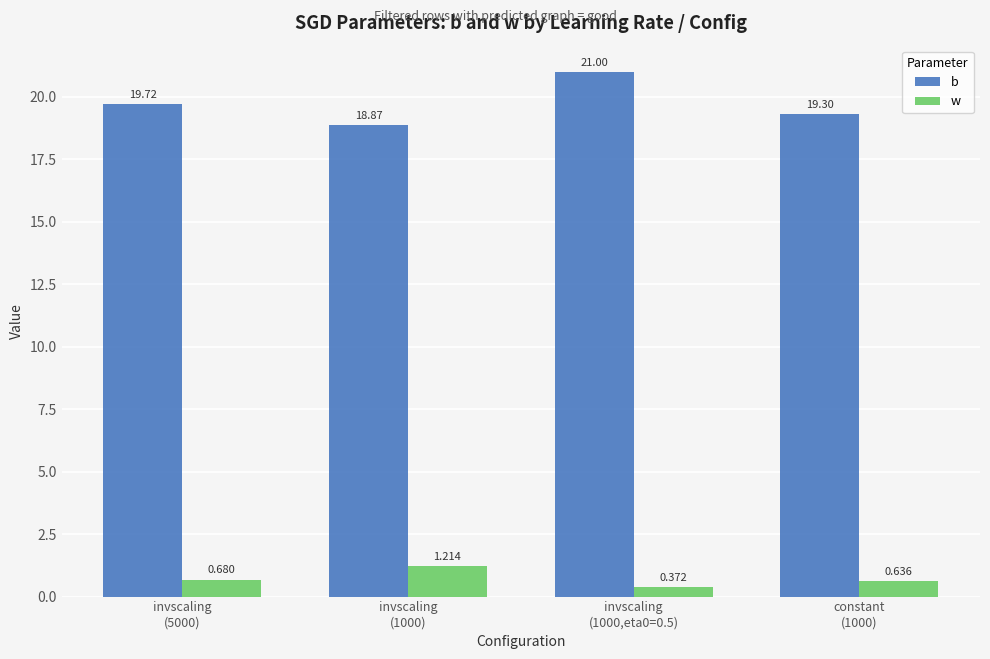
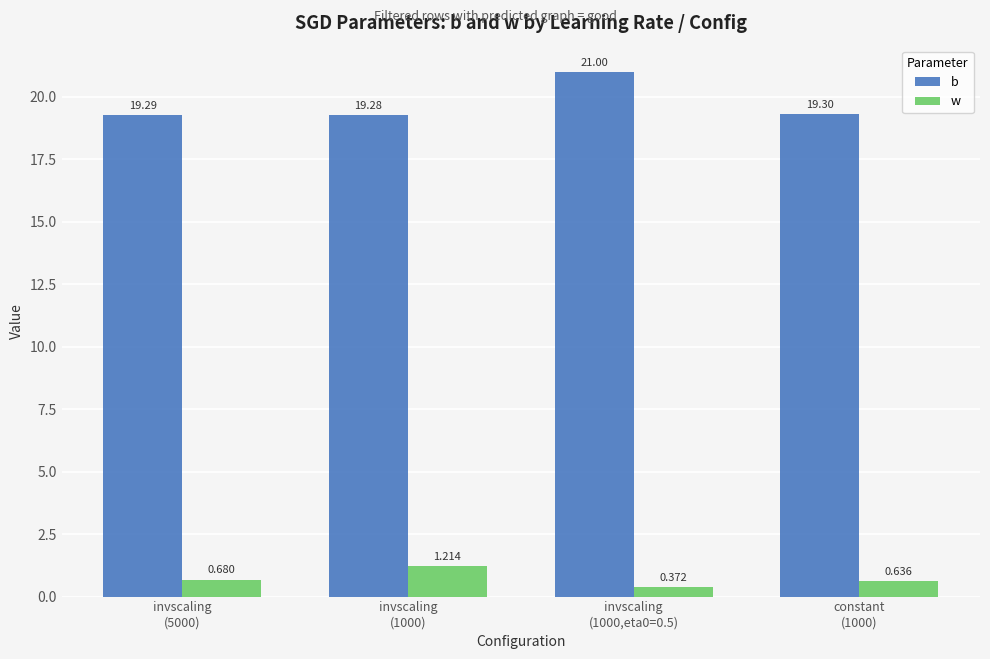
  {
    "b": {
-     "invscaling (5000)": 19.72,
-     "invscaling (1000)": 18.87,
+     "invscaling (5000)": 19.29,
+     "invscaling (1000)": 19.28,
      "invscaling (1000,eta0=0.5)": 21.00,
      "constant (1000)": 19.30
    },
    "w": {
      "invscaling (5000)": 0.680,
      "invscaling (1000)": 1.214,
      "invscaling (1000,eta0=0.5)": 0.372,
      "constant (1000)": 0.636
    }
  }
